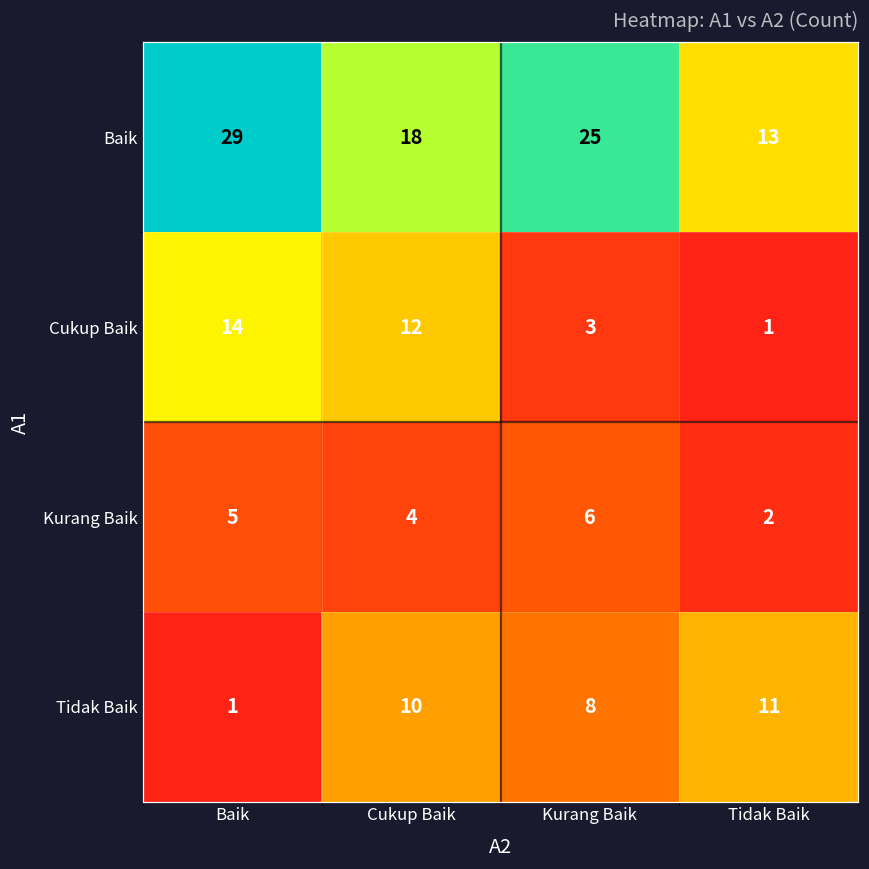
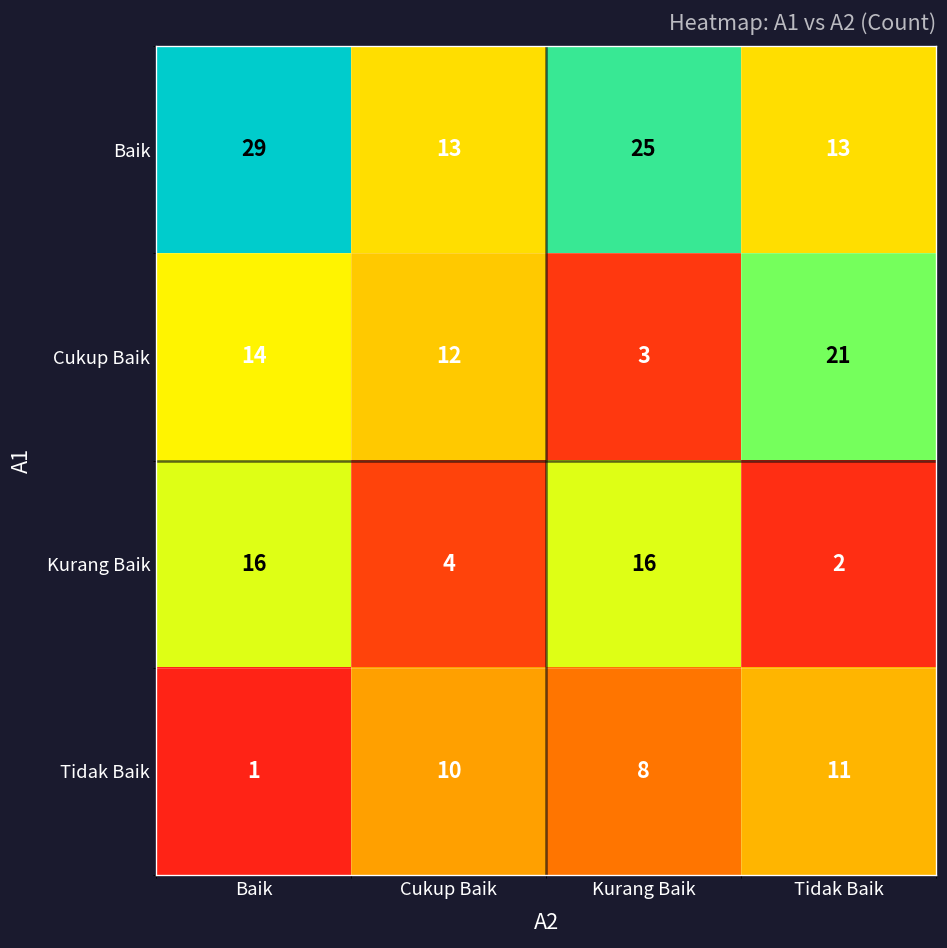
  {
    "Baik": {
      "Baik": 29,
-     "Cukup Baik": 18,
+     "Cukup Baik": 13,
      "Kurang Baik": 25,
      "Tidak Baik": 13
    },
    "Cukup Baik": {
      "Baik": 14,
      "Cukup Baik": 12,
      "Kurang Baik": 3,
-     "Tidak Baik": 1
+     "Tidak Baik": 21
    },
    "Kurang Baik": {
-     "Baik": 5,
+     "Baik": 16,
      "Cukup Baik": 4,
-     "Kurang Baik": 6,
+     "Kurang Baik": 16,
      "Tidak Baik": 2
    },
    "Tidak Baik": {
      "Baik": 1,
      "Cukup Baik": 10,
      "Kurang Baik": 8,
      "Tidak Baik": 11
    }
  }
